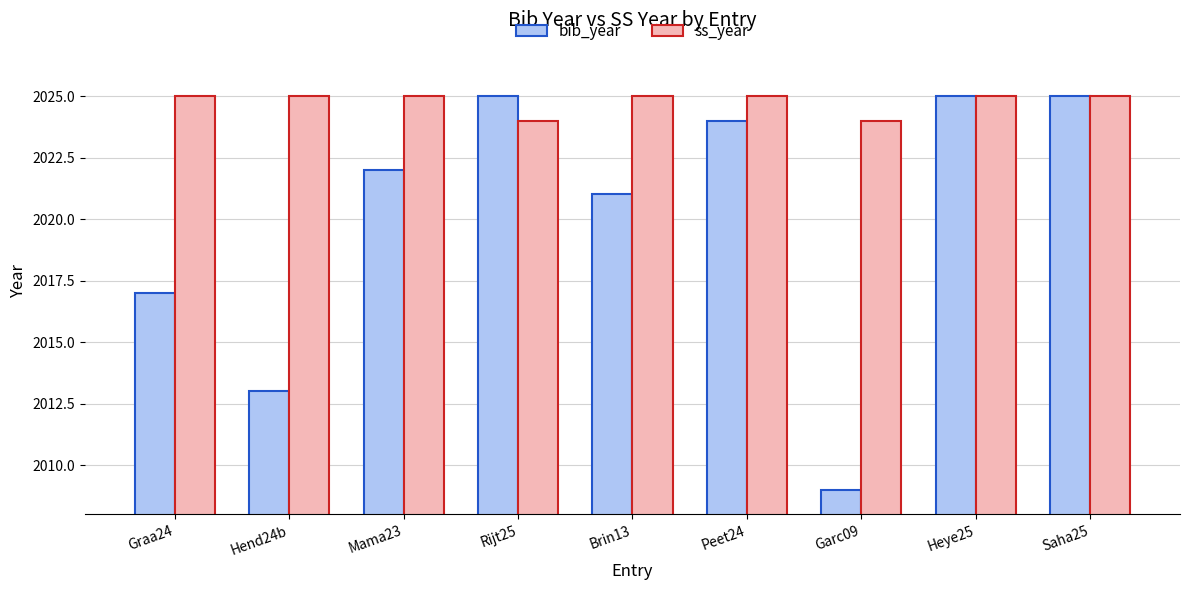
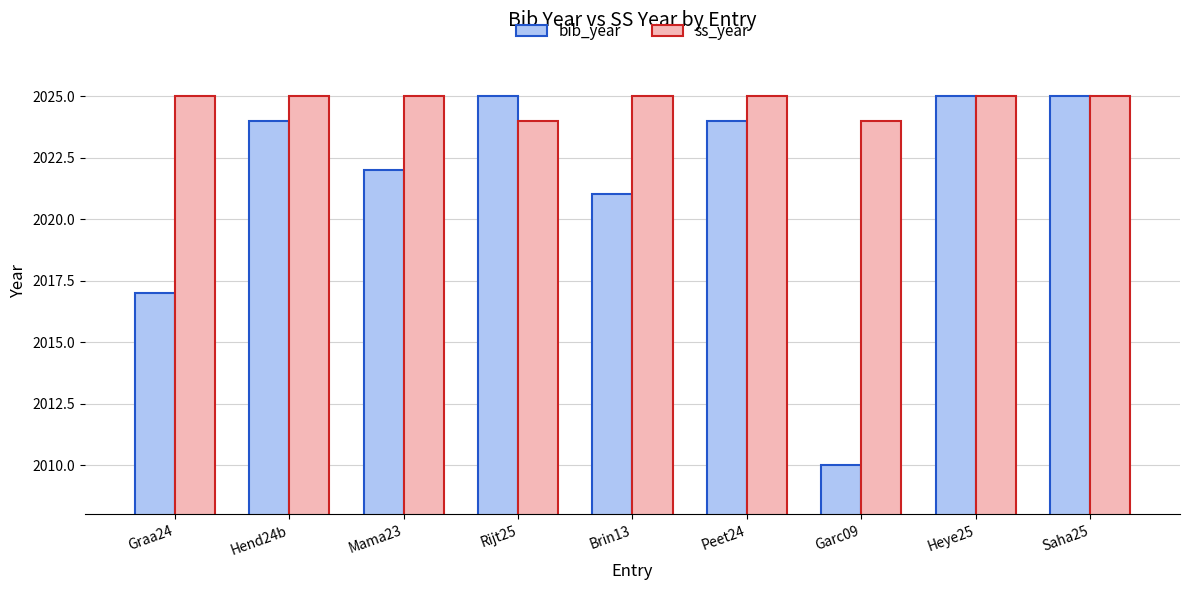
  {
    "bib_year": {
      "Graa24": 2017,
-     "Hend24b": 2013,
+     "Hend24b": 2024,
      "Mama23": 2022,
      "Rijt25": 2025,
      "Brin13": 2021,
      "Peet24": 2024,
-     "Garc09": 2009,
+     "Garc09": 2010,
      "Heye25": 2025,
      "Saha25": 2025
    },
    "ss_year": {
      "Graa24": 2025,
      "Hend24b": 2025,
      "Mama23": 2025,
      "Rijt25": 2024,
      "Brin13": 2025,
      "Peet24": 2025,
      "Garc09": 2024,
      "Heye25": 2025,
      "Saha25": 2025
    }
  }
